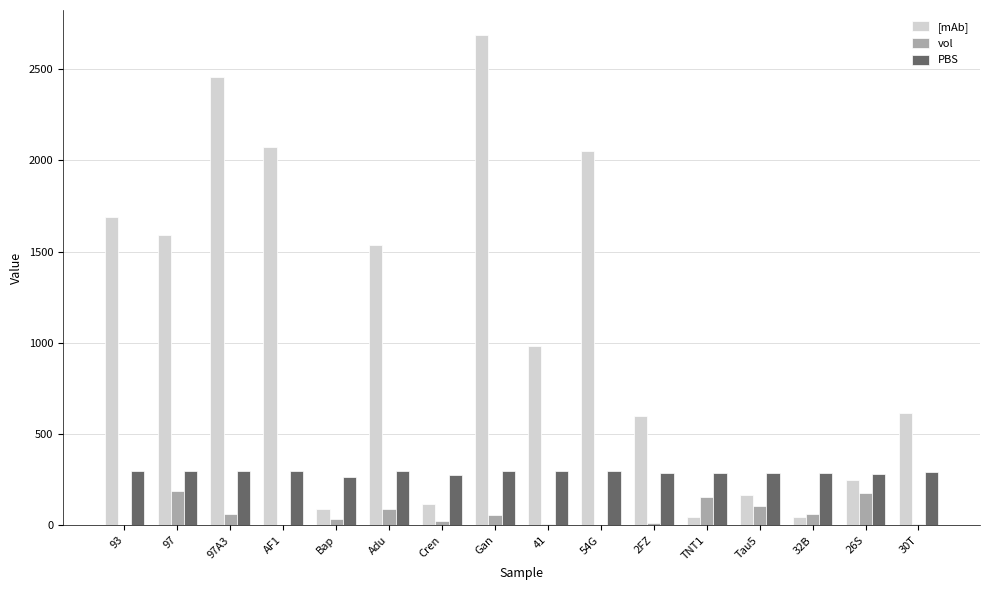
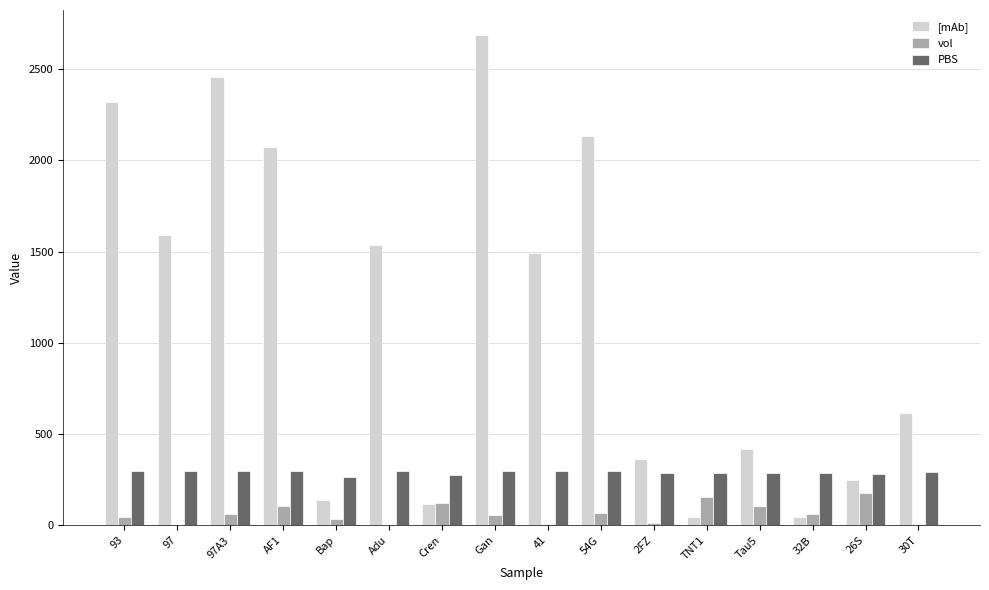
  {
    "[mAb]": {
-     "93": 1690,
+     "93": 2320,
      "97": 1590,
      "97A3": 2460,
      "AF1": 2080,
-     "Bap": 90,
+     "Bap": 140,
      "Adu": 1540,
      "Cren": 110,
      "Gan": 2690,
-     "41": 980,
-     "54G": 2050,
-     "2FZ": 600,
+     "41": 1500,
+     "54G": 2130,
+     "2FZ": 360,
      "TNT1": 50,
-     "Tau5": 170,
+     "Tau5": 420,
      "32B": 50,
      "26S": 250,
      "30T": 620
    },
    "vol": {
-     "93": 0,
-     "97": 190,
+     "93": 50,
+     "97": 0,
      "97A3": 60,
-     "AF1": 0,
+     "AF1": 110,
      "Bap": 30,
-     "Adu": 90,
-     "Cren": 20,
+     "Adu": 0,
+     "Cren": 120,
      "Gan": 60,
-     "54G": 0,
+     "54G": 70,
      "TNT1": 160,
      "Tau5": 110,
      "32B": 60,
      "26S": 170
    },
    "PBS": {
      "93": 300,
      "97": 300,
      "97A3": 300,
      "AF1": 300,
      "Bap": 270,
      "Adu": 300,
      "Cren": 280,
      "Gan": 300,
      "41": 300,
      "54G": 300,
      "2FZ": 290,
      "TNT1": 290,
      "Tau5": 290,
      "32B": 280,
      "26S": 280,
      "30T": 290
    }
  }
